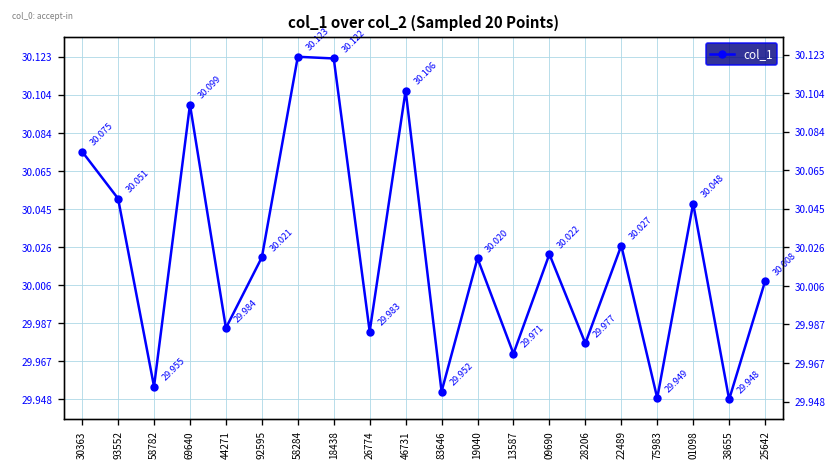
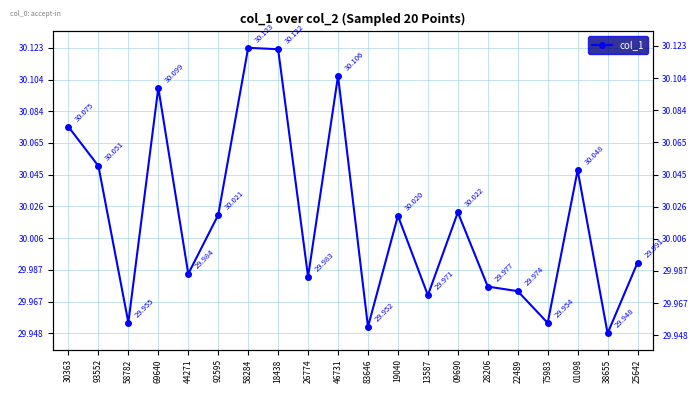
  {
    "30363": 30.075,
    "93552": 30.051,
    "58782": 29.955,
    "69640": 30.099,
    "44271": 29.984,
    "92595": 30.021,
    "58284": 30.123,
    "18438": 30.122,
    "26774": 29.983,
    "46731": 30.106,
    "83646": 29.952,
    "19040": 30.020,
    "13587": 29.971,
    "09690": 30.022,
    "28206": 29.977,
-   "22489": 30.027,
-   "75983": 29.949,
+   "22489": 29.974,
+   "75983": 29.954,
    "01098": 30.048,
    "38655": 29.948,
-   "25642": 30.008
+   "25642": 29.991
  }
